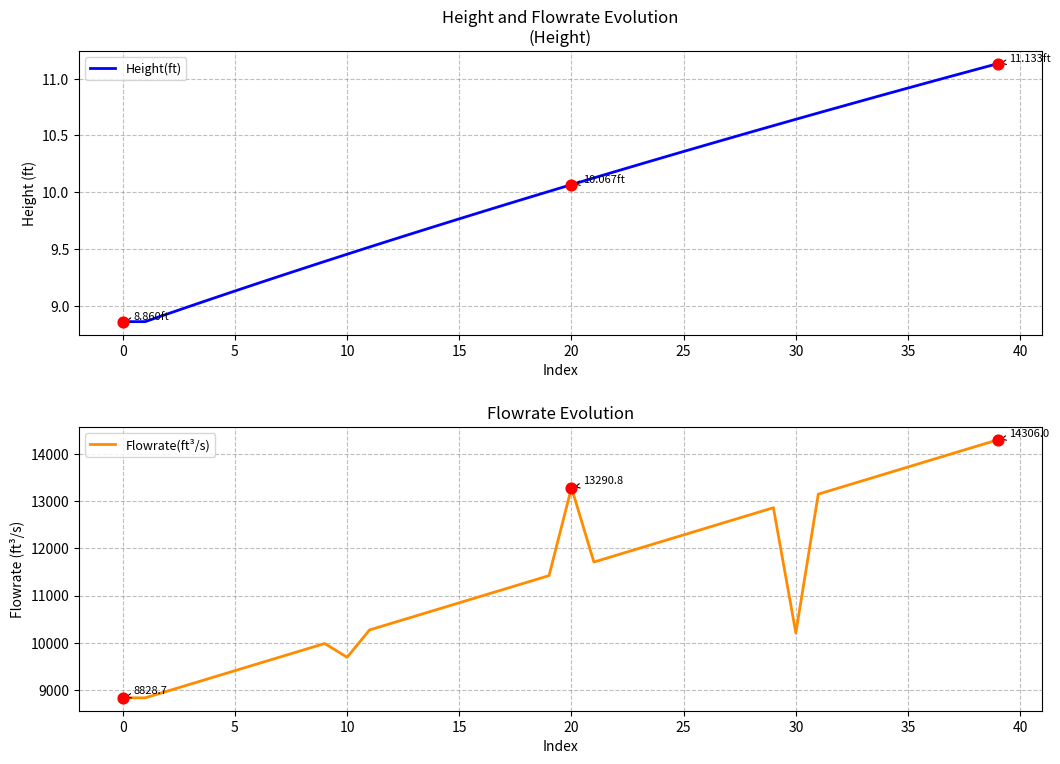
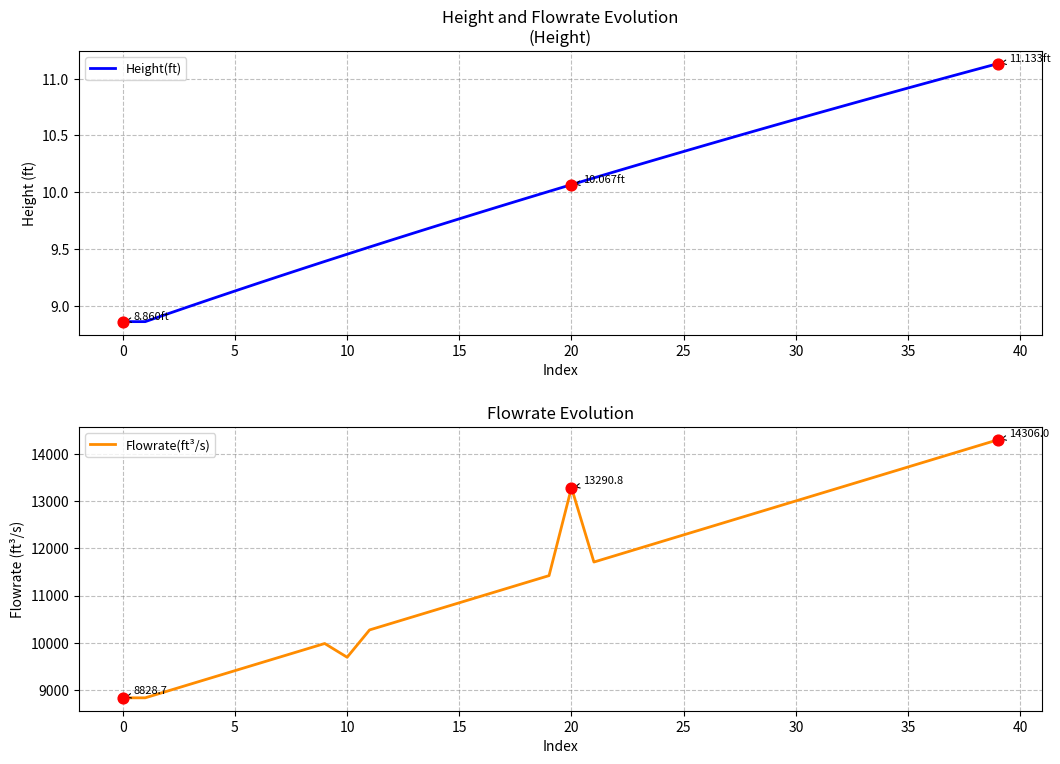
  {
    "Height and Flowrate Evolution (Height)": {
      "Height(ft)": {
        "5": 9.13,
        "10": 9.45,
        "15": 9.77,
        "25": 10.36,
        "30": 10.64,
        "35": 10.92
      }
    },
    "Flowrate Evolution": {
      "Flowrate(ft³/s)": {
        "5": 9400,
        "10": 9700,
        "15": 10800,
        "25": 12300,
-       "30": 10200,
+       "30": 13000,
        "35": 13700
      }
    }
  }
